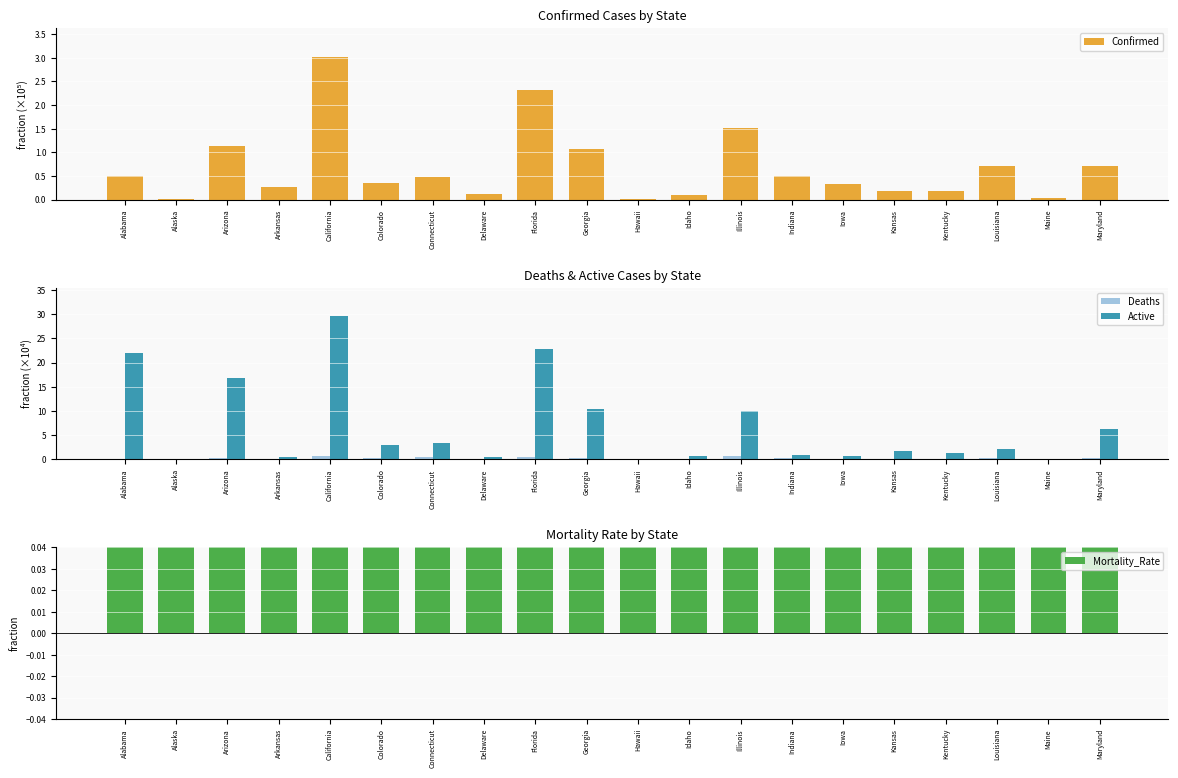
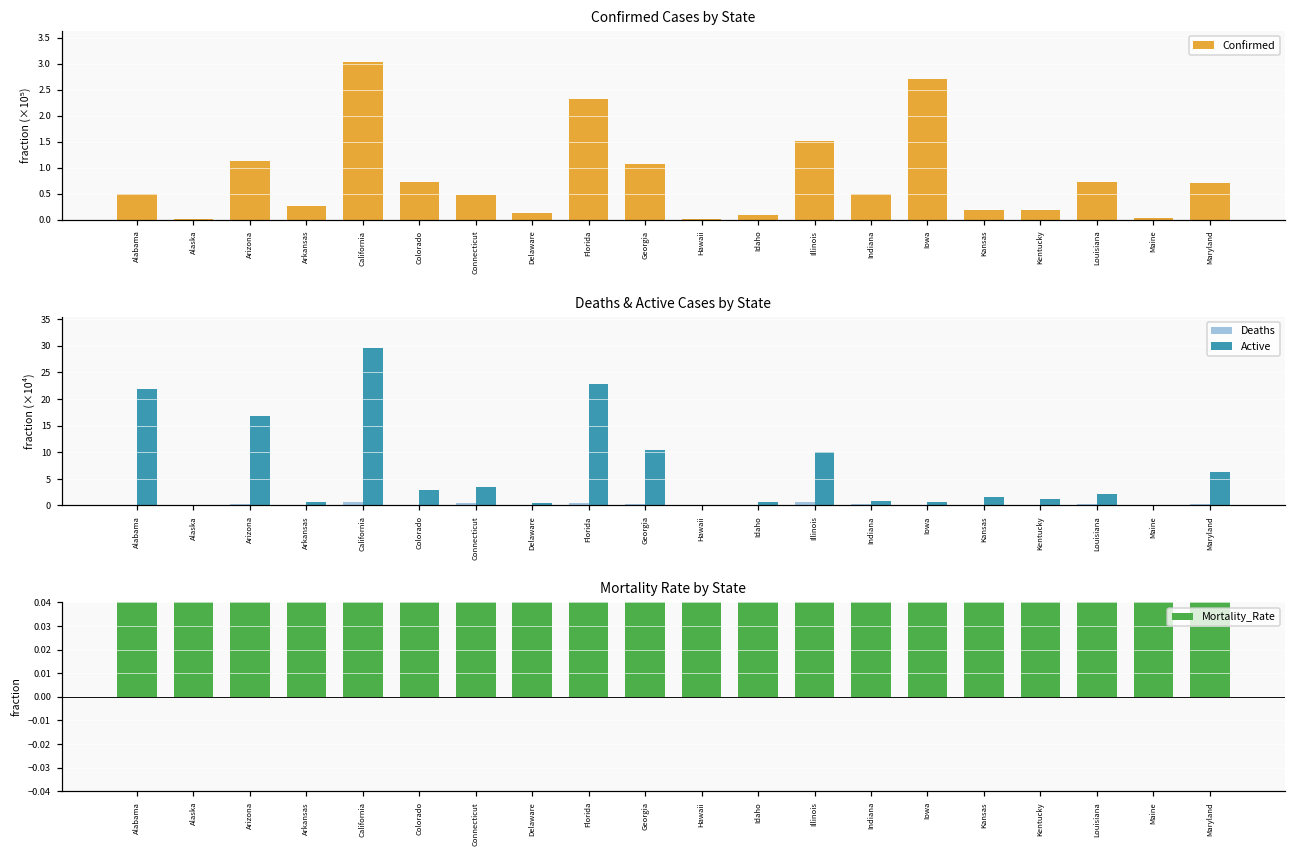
  {
    "Confirmed Cases by State": {
      "Alabama": 0.5,
      "Arizona": 1.1,
      "Arkansas": 0.3,
      "California": 3.0,
-     "Colorado": 0.4,
+     "Colorado": 0.7,
      "Connecticut": 0.5,
      "Delaware": 0.1,
      "Florida": 2.3,
      "Georgia": 1.1,
      "Idaho": 0.1,
      "Illinois": 1.5,
      "Indiana": 0.5,
-     "Iowa": 0.3,
+     "Iowa": 2.7,
      "Kansas": 0.2,
      "Kentucky": 0.2,
      "Louisiana": 0.7,
      "Maryland": 0.7
    },
    "Deaths & Active Cases by State": {
      "Deaths": {
        "California": 1,
        "Illinois": 1
      },
      "Active": {
        "Alabama": 22,
        "Arizona": 17,
        "Arkansas": 1,
        "California": 30,
        "Colorado": 3,
        "Connecticut": 3,
        "Florida": 23,
        "Georgia": 10,
        "Idaho": 1,
        "Illinois": 10,
        "Indiana": 1,
        "Iowa": 1,
        "Kansas": 2,
        "Kentucky": 1,
        "Louisiana": 2,
        "Maryland": 6
      }
    }
  }
